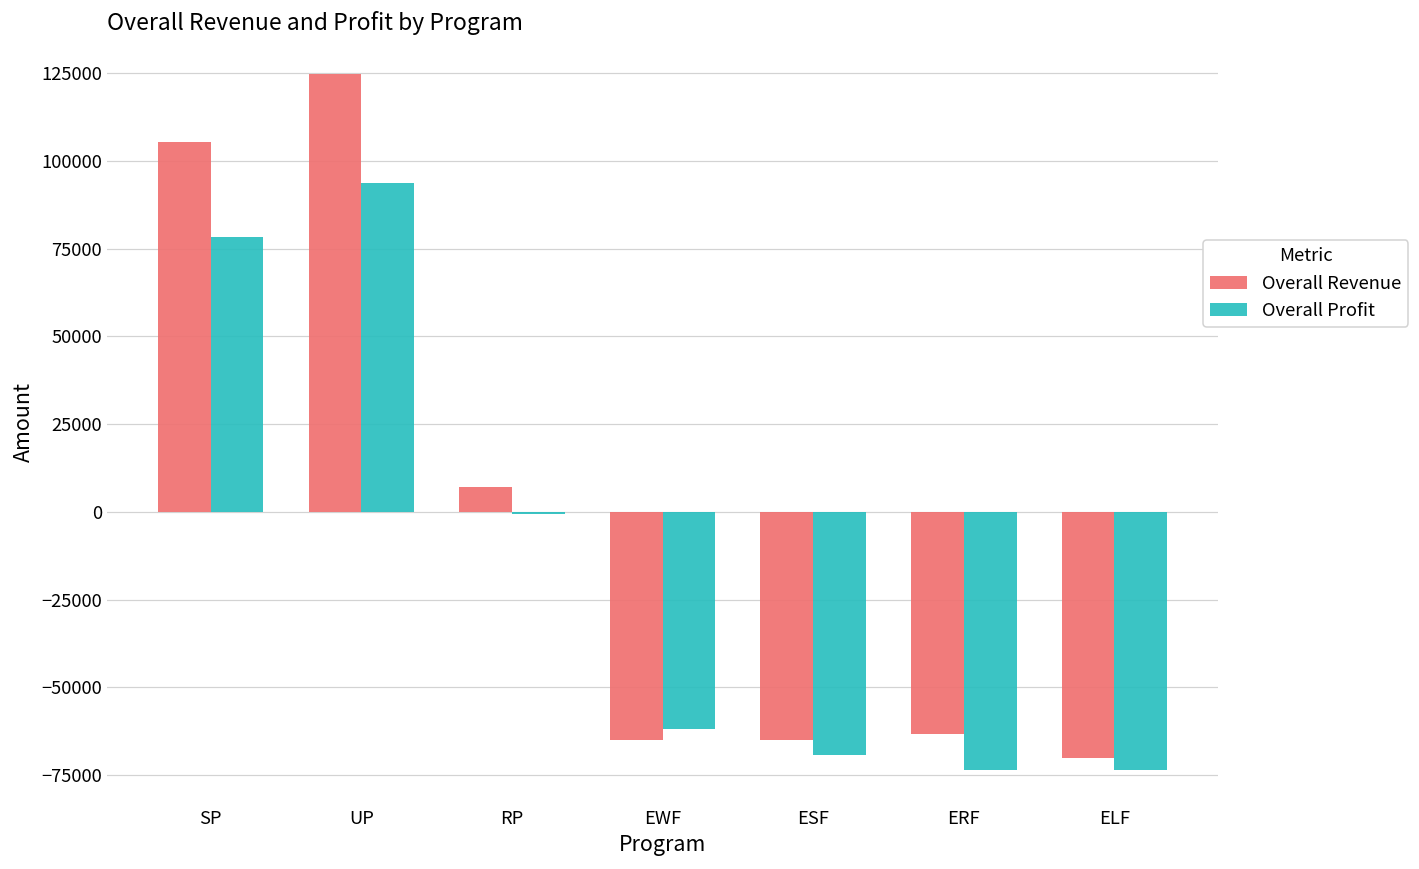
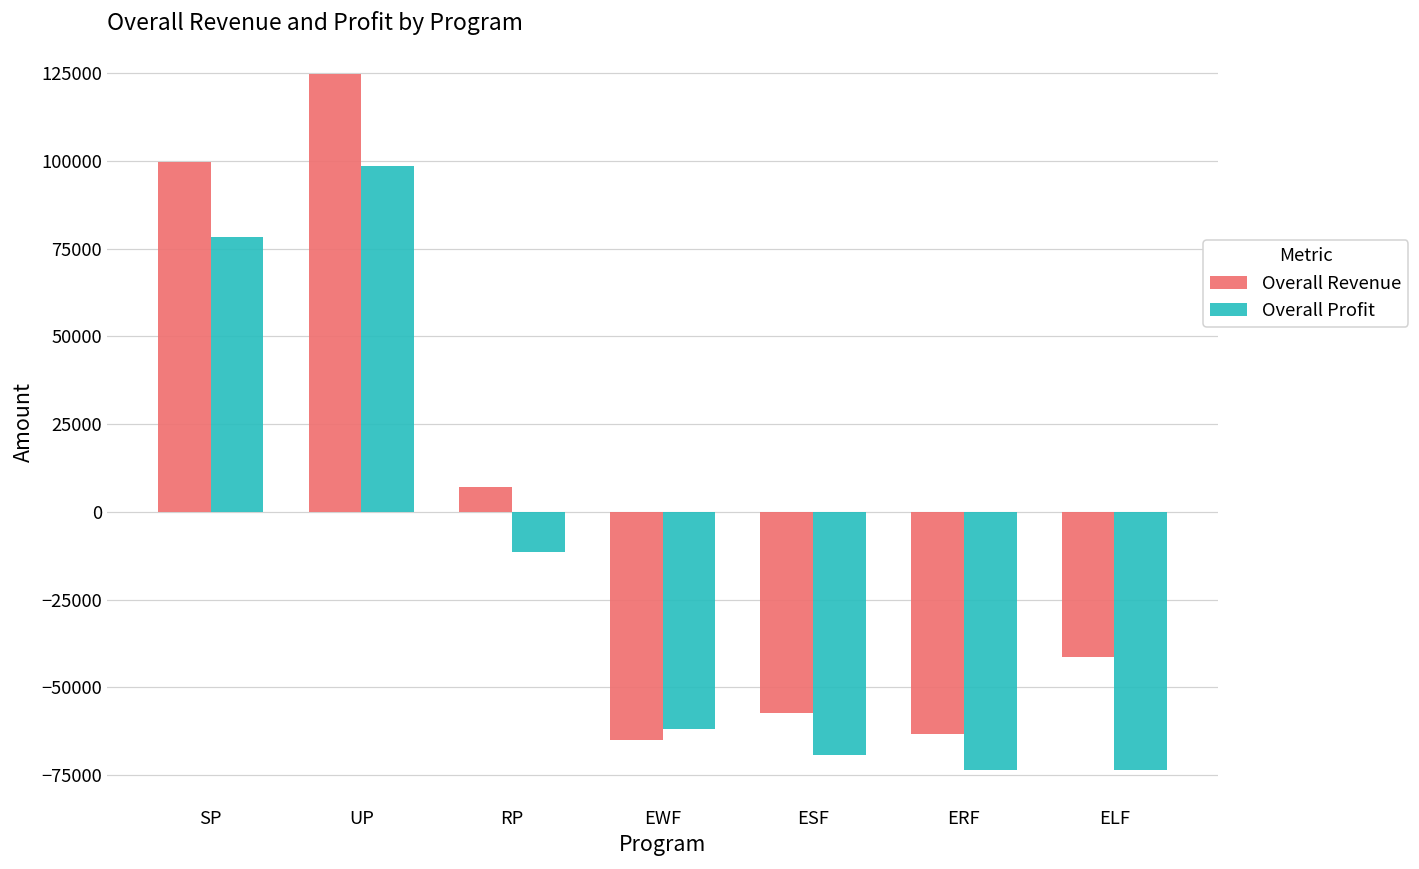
  {
    "Overall Revenue": {
-     "SP": 105000,
+     "SP": 100000,
      "UP": 125000,
      "RP": 7000,
      "EWF": -65000,
-     "ESF": -65000,
+     "ESF": -57000,
      "ERF": -63000,
-     "ELF": -70000
+     "ELF": -41000
    },
    "Overall Profit": {
      "SP": 78000,
-     "UP": 94000,
-     "RP": 0,
+     "UP": 99000,
+     "RP": -11000,
      "EWF": -62000,
      "ESF": -69000,
      "ERF": -74000,
      "ELF": -74000
    }
  }
